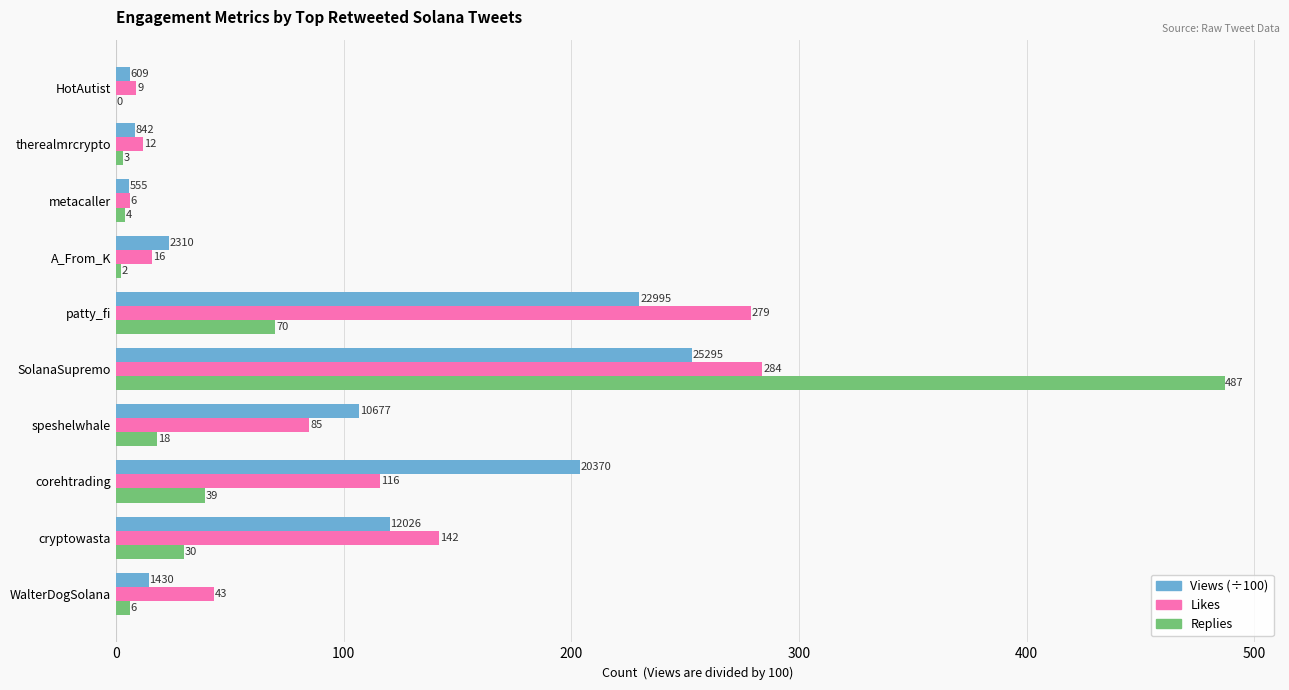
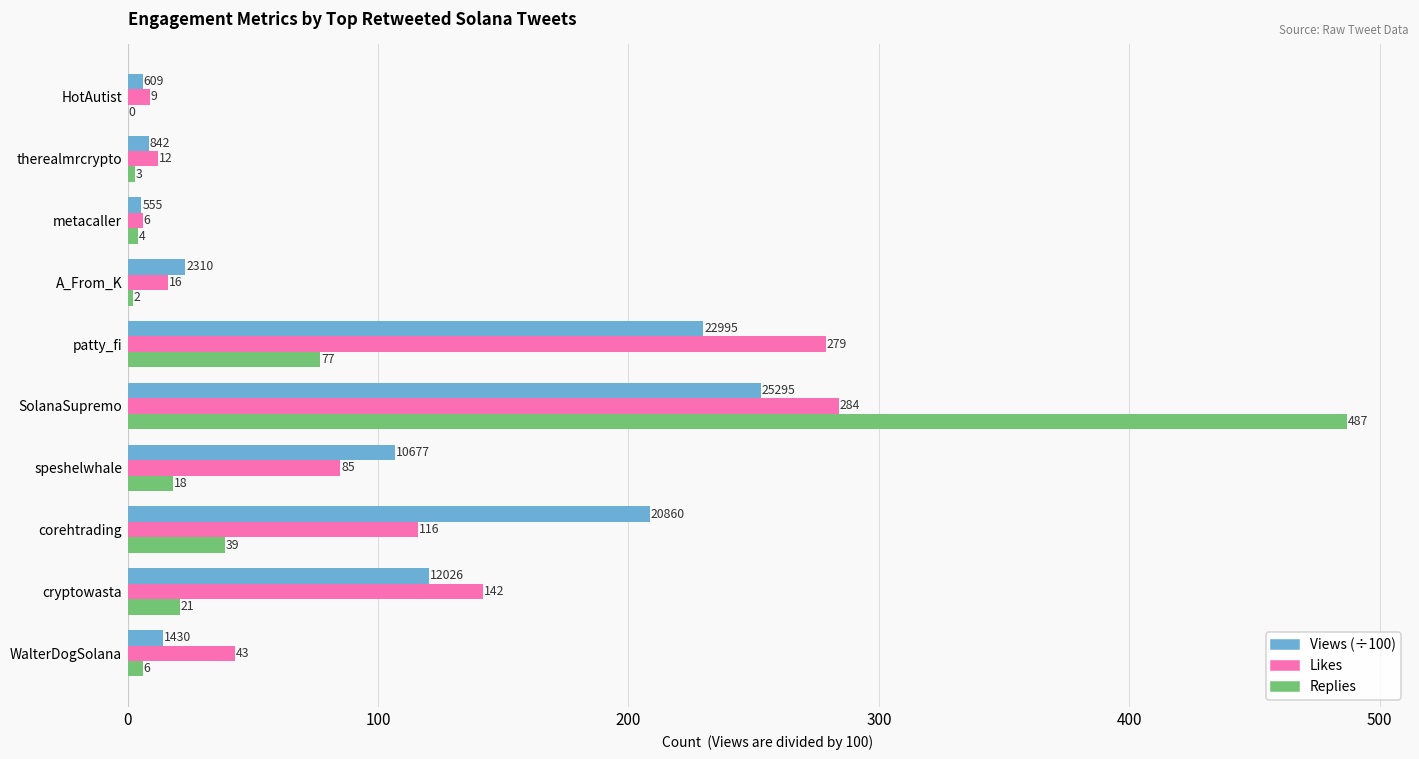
  {
    "Views (÷100)": {
-     "corehtrading": 20370
+     "corehtrading": 20860
    },
    "Likes": {
      "HotAutist": 9,
      "therealmrcrypto": 12,
      "metacaller": 6,
      "A_From_K": 16,
      "patty_fi": 279,
      "SolanaSupremo": 284,
      "speshelwhale": 85,
      "corehtrading": 116,
      "cryptowasta": 142,
      "WalterDogSolana": 43
    },
    "Replies": {
      "HotAutist": 0,
      "therealmrcrypto": 3,
      "metacaller": 4,
      "A_From_K": 2,
-     "patty_fi": 70,
+     "patty_fi": 77,
      "SolanaSupremo": 487,
      "speshelwhale": 18,
      "corehtrading": 39,
-     "cryptowasta": 30,
+     "cryptowasta": 21,
      "WalterDogSolana": 6
    }
  }
